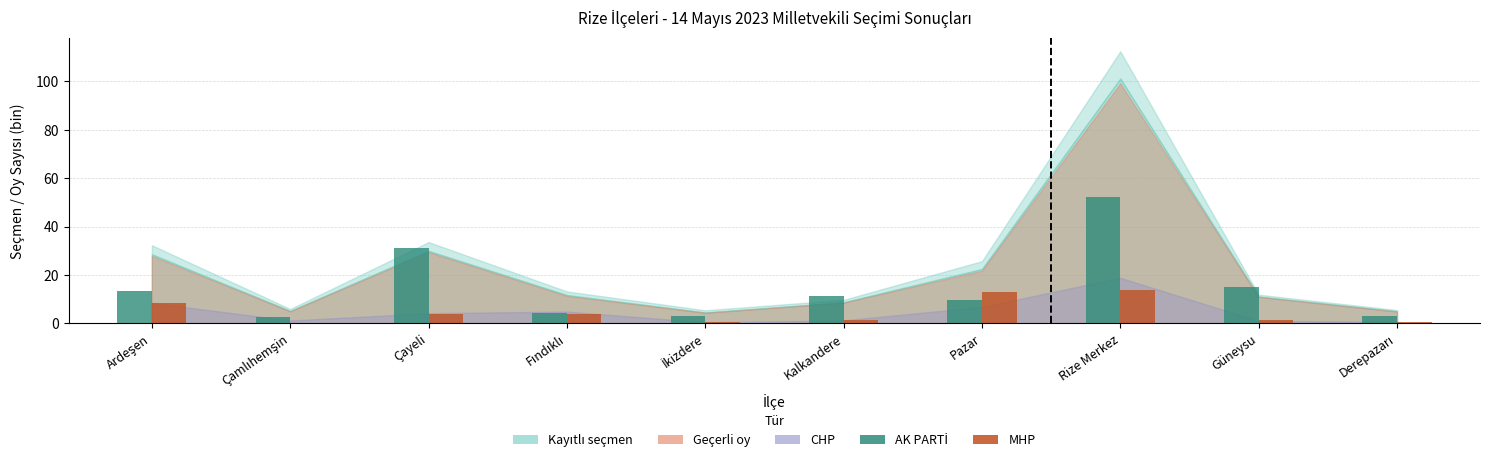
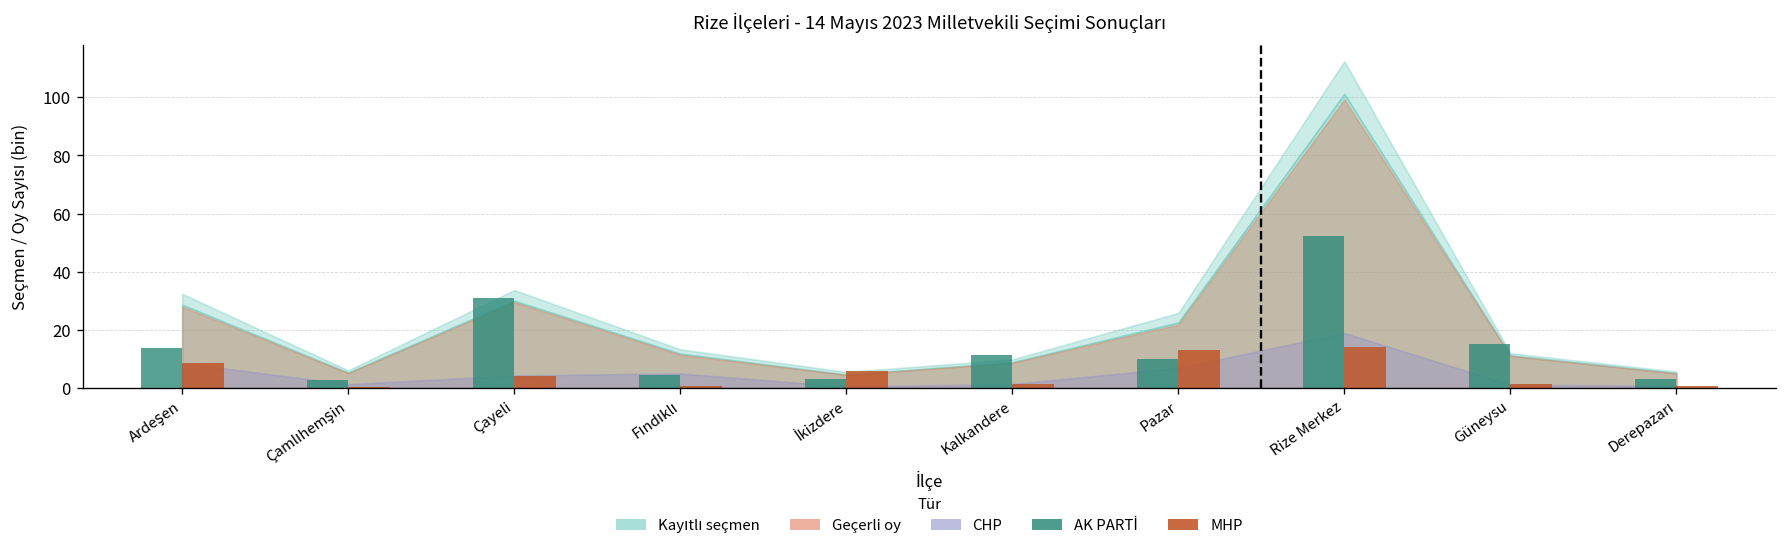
  {
    "AK PARTİ": {
      "Ardeşen": 14,
      "Çamlıhemşin": 3,
      "Çayeli": 31,
      "Fındıklı": 4,
      "İkizdere": 3,
      "Kalkandere": 11,
      "Pazar": 10,
      "Rize Merkez": 52,
      "Güneysu": 15,
      "Derepazarı": 3
    },
    "MHP": {
      "Ardeşen": 9,
      "Çayeli": 4,
-     "Fındıklı": 4,
-     "İkizdere": 1,
+     "Fındıklı": 1,
+     "İkizdere": 6,
      "Kalkandere": 1,
      "Pazar": 13,
      "Rize Merkez": 14,
      "Güneysu": 1
    },
    "Geçerli oy": {
      "Rize Merkez": 99
    }
  }
